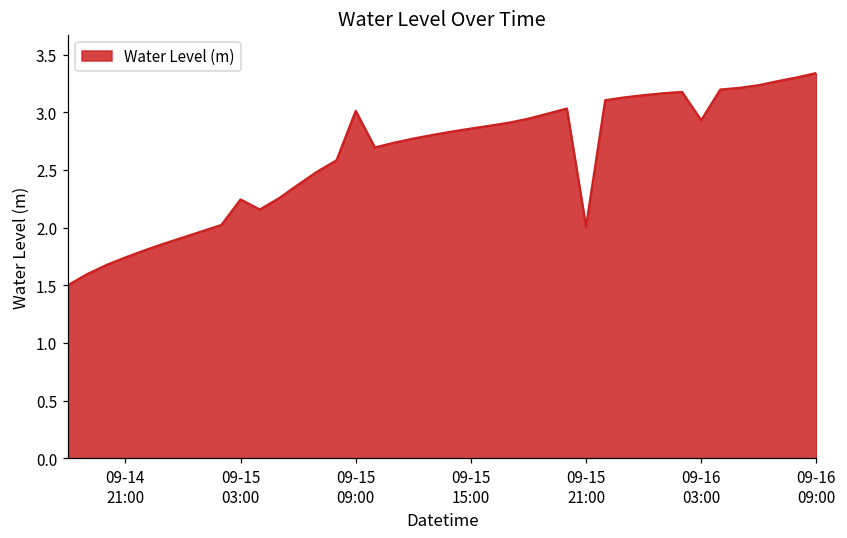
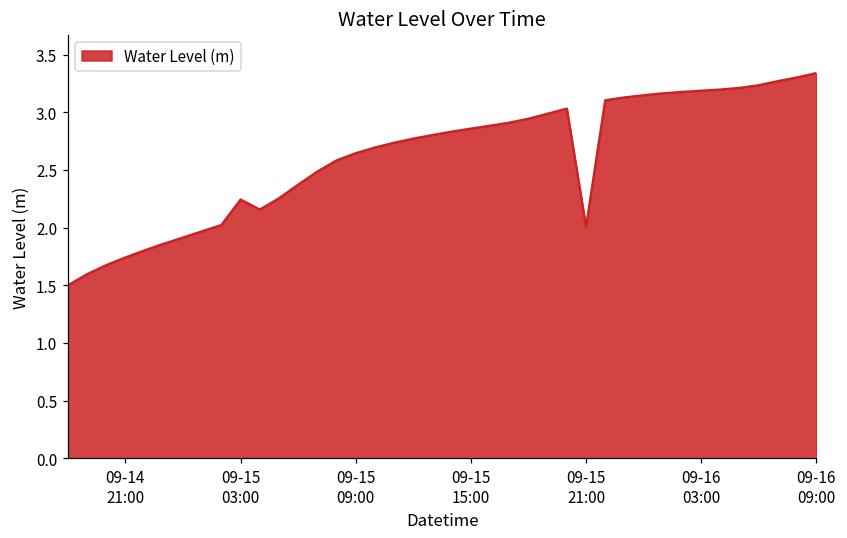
  {
    "09-14 21:00": 1.74,
    "09-15 03:00": 2.24,
-   "09-15 09:00": 3.01,
+   "09-15 09:00": 2.65,
    "09-15 15:00": 2.86,
    "09-15 21:00": 2.01,
-   "09-16 03:00": 2.93,
+   "09-16 03:00": 3.19,
    "09-16 09:00": 3.34
  }
